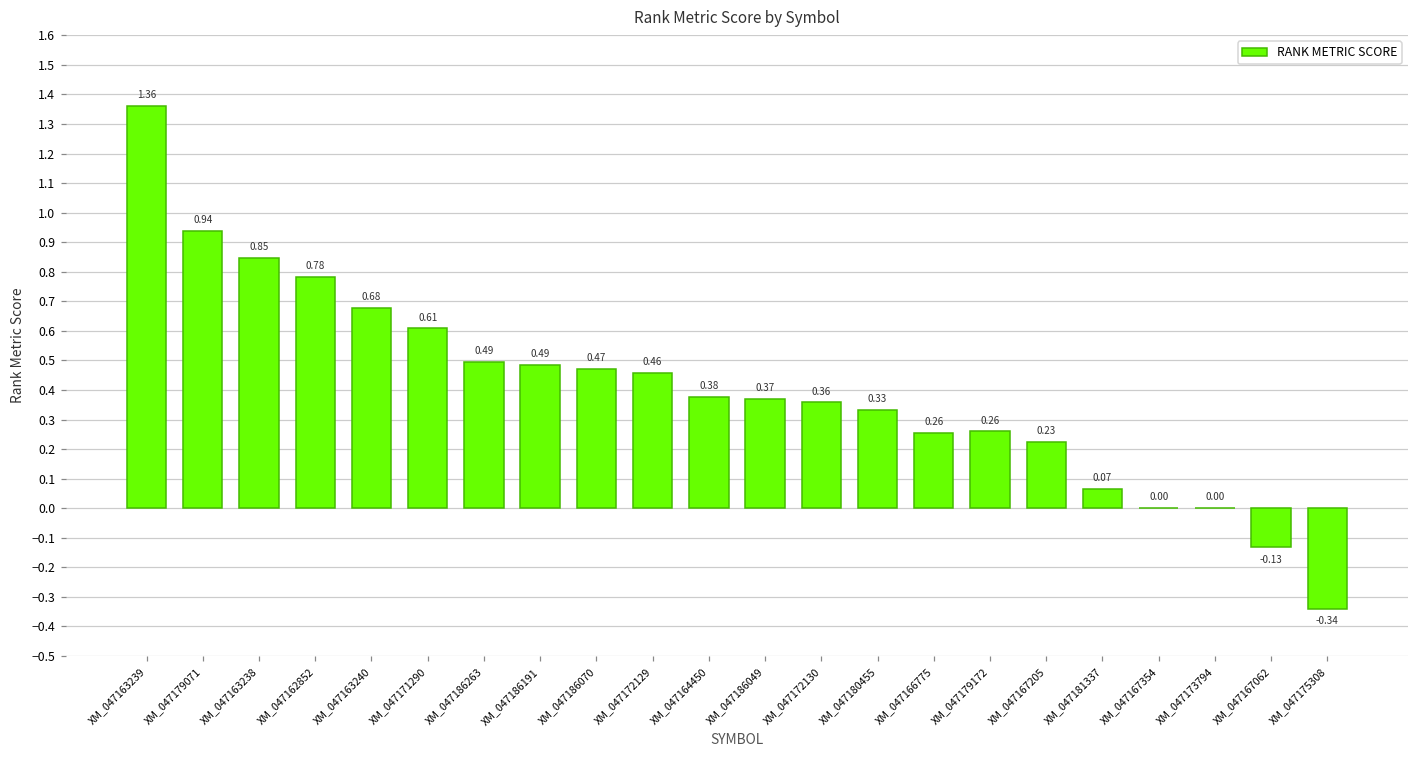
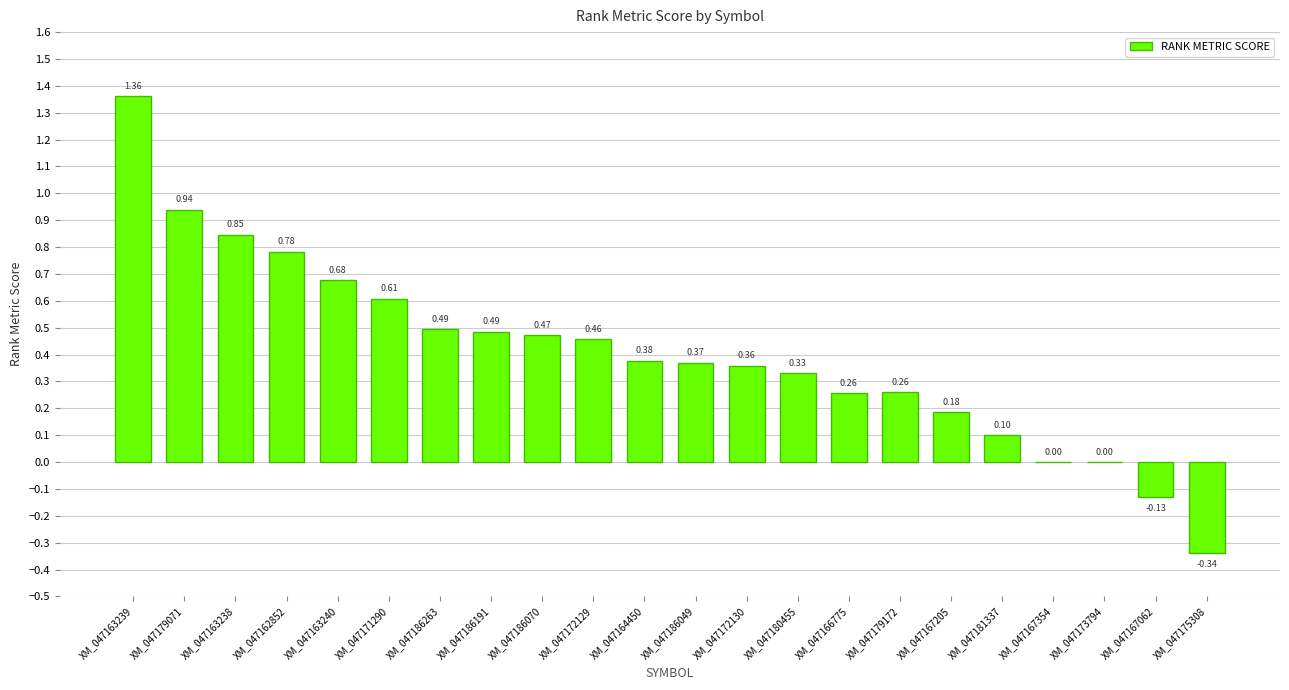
  {
    "XM_047163239": 1.36,
    "XM_047179071": 0.94,
    "XM_047163238": 0.85,
    "XM_047162852": 0.78,
    "XM_047163240": 0.68,
    "XM_047171290": 0.61,
    "XM_047186263": 0.49,
    "XM_047186191": 0.49,
    "XM_047186070": 0.47,
    "XM_047172129": 0.46,
    "XM_047164450": 0.38,
    "XM_047186049": 0.37,
    "XM_047172130": 0.36,
    "XM_047180455": 0.33,
    "XM_047166775": 0.26,
    "XM_047179172": 0.26,
-   "XM_047167205": 0.23,
-   "XM_047181337": 0.07,
+   "XM_047167205": 0.18,
+   "XM_047181337": 0.10,
    "XM_047167354": 0.00,
    "XM_047173794": 0.00,
    "XM_047167062": -0.13,
    "XM_047175308": -0.34
  }
